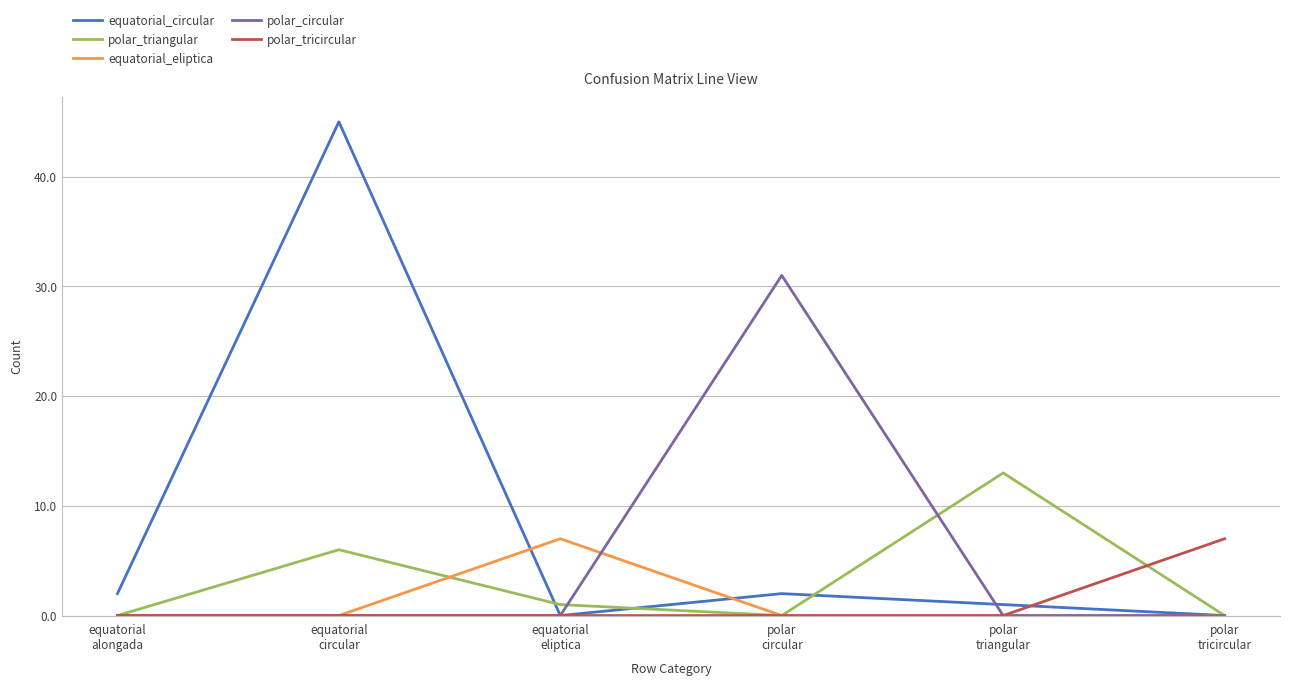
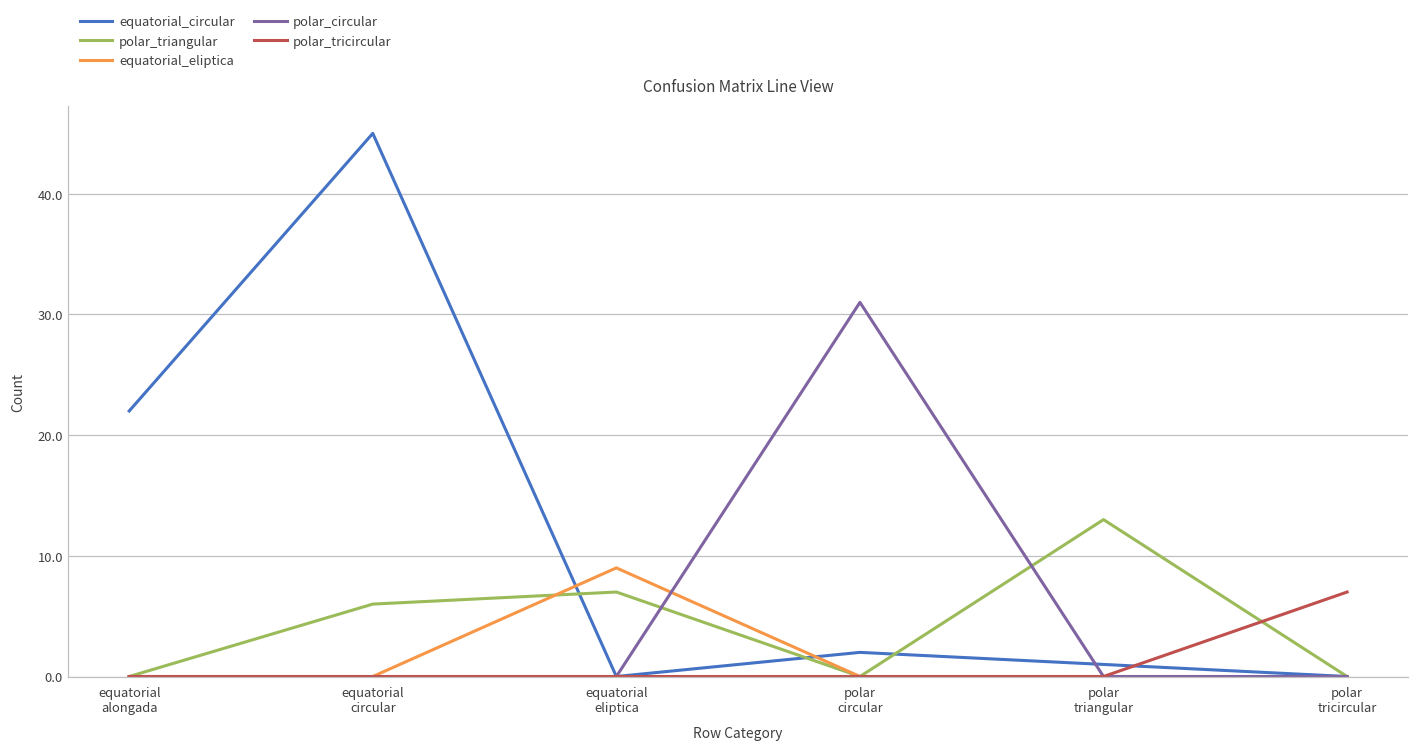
  {
    "equatorial_circular": {
-     "equatorial alongada": 2,
+     "equatorial alongada": 22,
      "equatorial circular": 45,
      "polar circular": 2,
      "polar triangular": 1
    },
    "polar_triangular": {
      "equatorial circular": 6,
-     "equatorial eliptica": 1,
+     "equatorial eliptica": 7,
      "polar triangular": 13
    },
    "equatorial_eliptica": {
-     "equatorial eliptica": 7
+     "equatorial eliptica": 9
    },
    "polar_circular": {
      "polar circular": 31
    },
    "polar_tricircular": {
      "polar tricircular": 7
    }
  }
